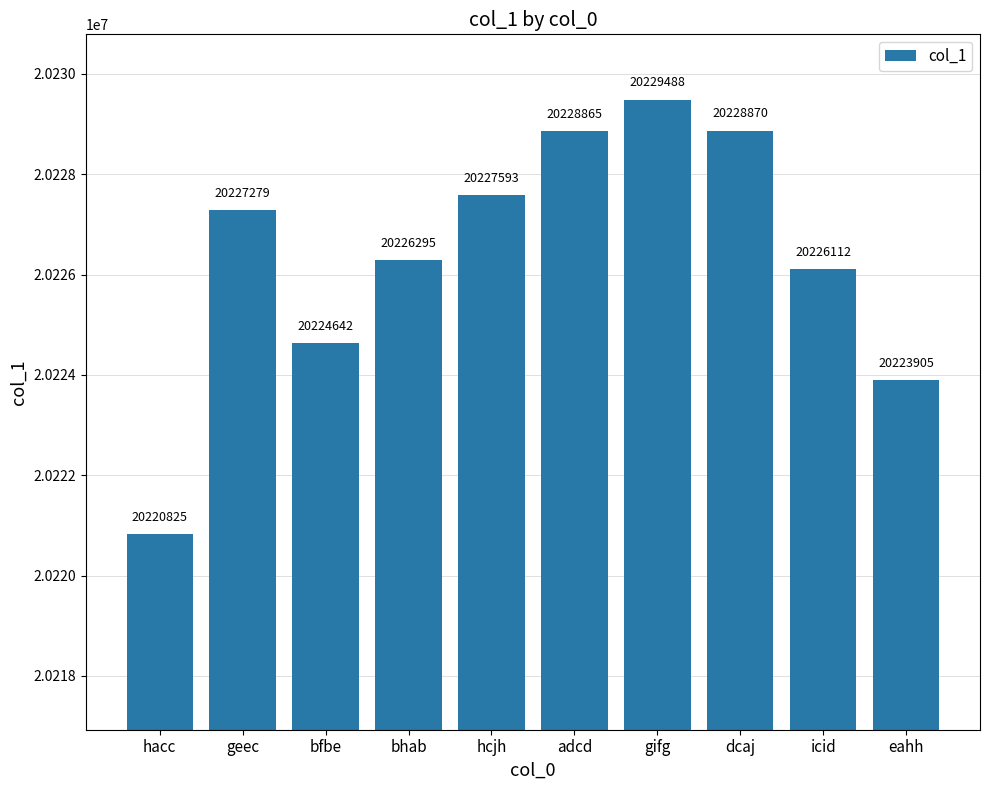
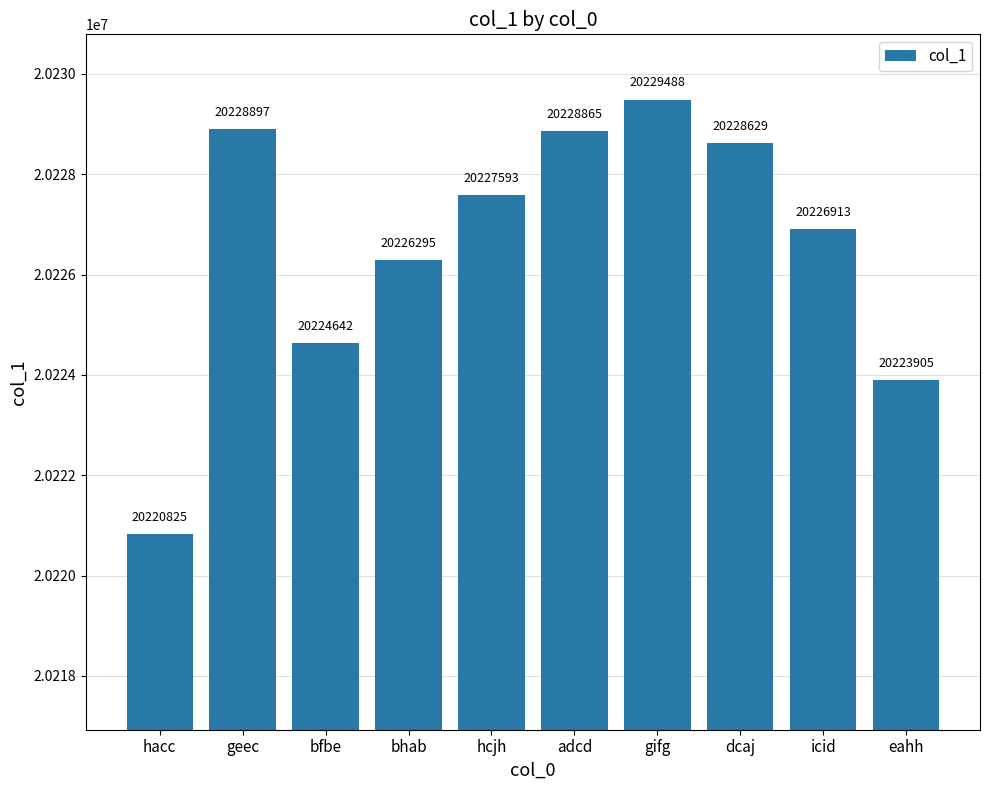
  {
    "hacc": 20220825,
-   "geec": 20227279,
+   "geec": 20228897,
    "bfbe": 20224642,
    "bhab": 20226295,
    "hcjh": 20227593,
    "adcd": 20228865,
    "gifg": 20229488,
-   "dcaj": 20228870,
-   "icid": 20226112,
+   "dcaj": 20228629,
+   "icid": 20226913,
    "eahh": 20223905
  }
